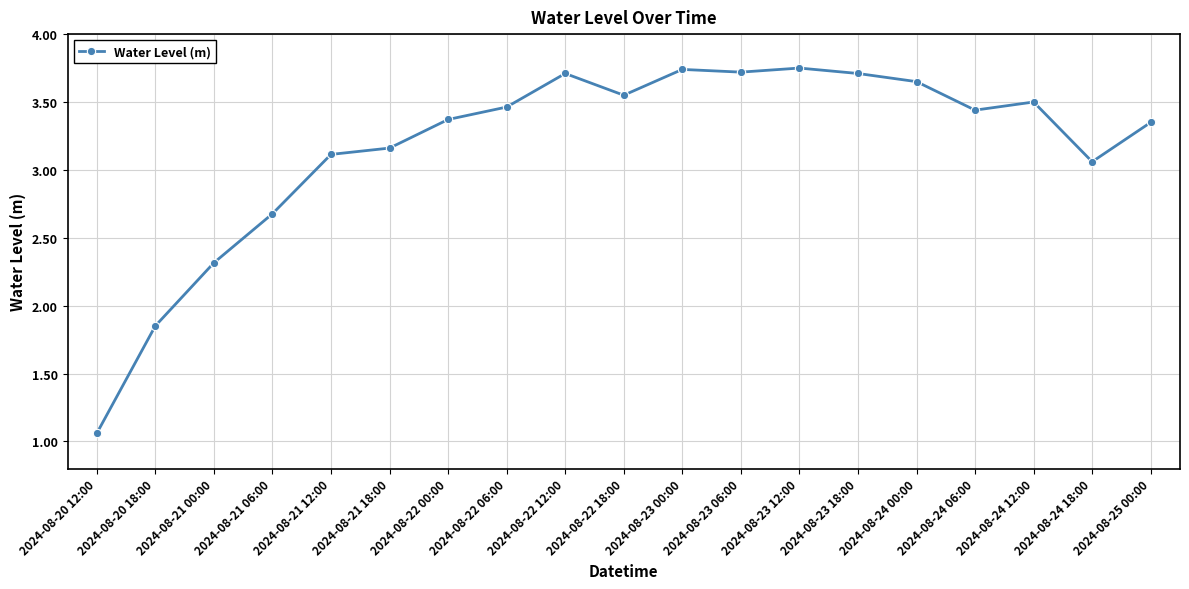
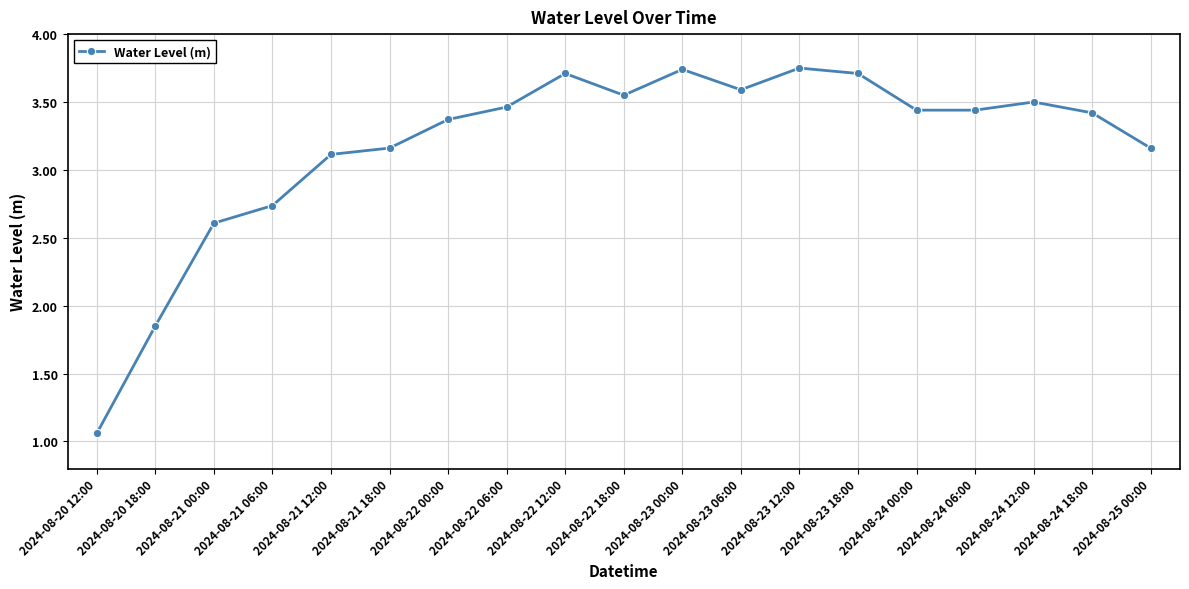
  {
    "2024-08-20 12:00": 1.06,
    "2024-08-20 18:00": 1.85,
-   "2024-08-21 00:00": 2.32,
-   "2024-08-21 06:00": 2.68,
+   "2024-08-21 00:00": 2.61,
+   "2024-08-21 06:00": 2.74,
    "2024-08-21 12:00": 3.11,
    "2024-08-21 18:00": 3.16,
    "2024-08-22 00:00": 3.37,
    "2024-08-22 06:00": 3.46,
    "2024-08-22 12:00": 3.71,
    "2024-08-22 18:00": 3.55,
    "2024-08-23 00:00": 3.74,
-   "2024-08-23 06:00": 3.72,
+   "2024-08-23 06:00": 3.59,
    "2024-08-23 12:00": 3.75,
    "2024-08-23 18:00": 3.71,
-   "2024-08-24 00:00": 3.65,
+   "2024-08-24 00:00": 3.44,
    "2024-08-24 06:00": 3.44,
    "2024-08-24 12:00": 3.50,
-   "2024-08-24 18:00": 3.06,
-   "2024-08-25 00:00": 3.35
+   "2024-08-24 18:00": 3.42,
+   "2024-08-25 00:00": 3.16
  }
